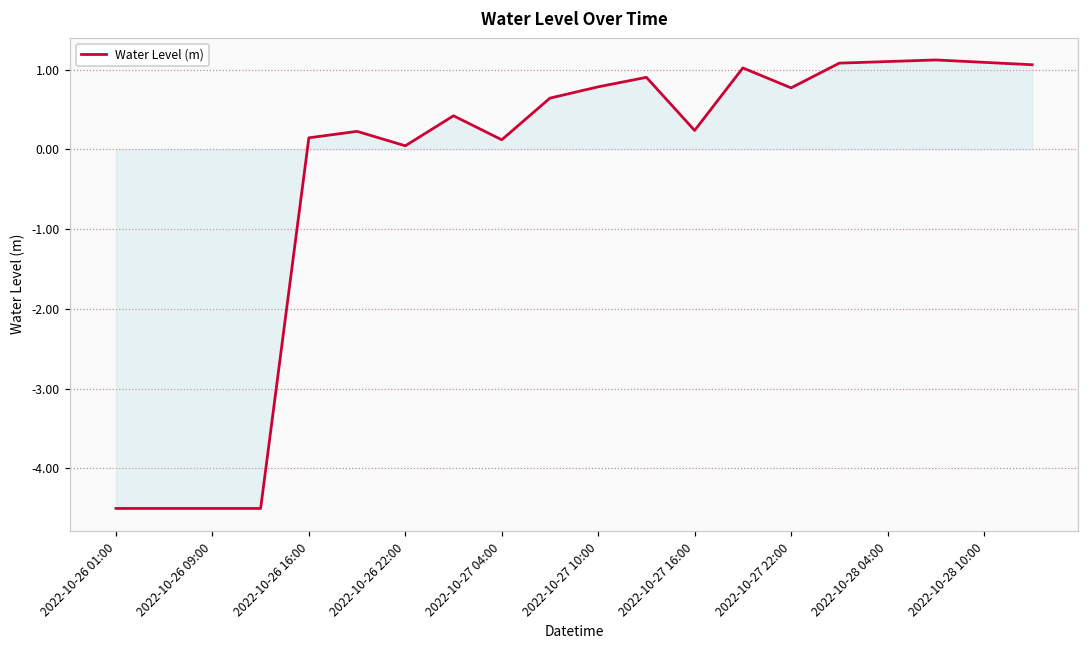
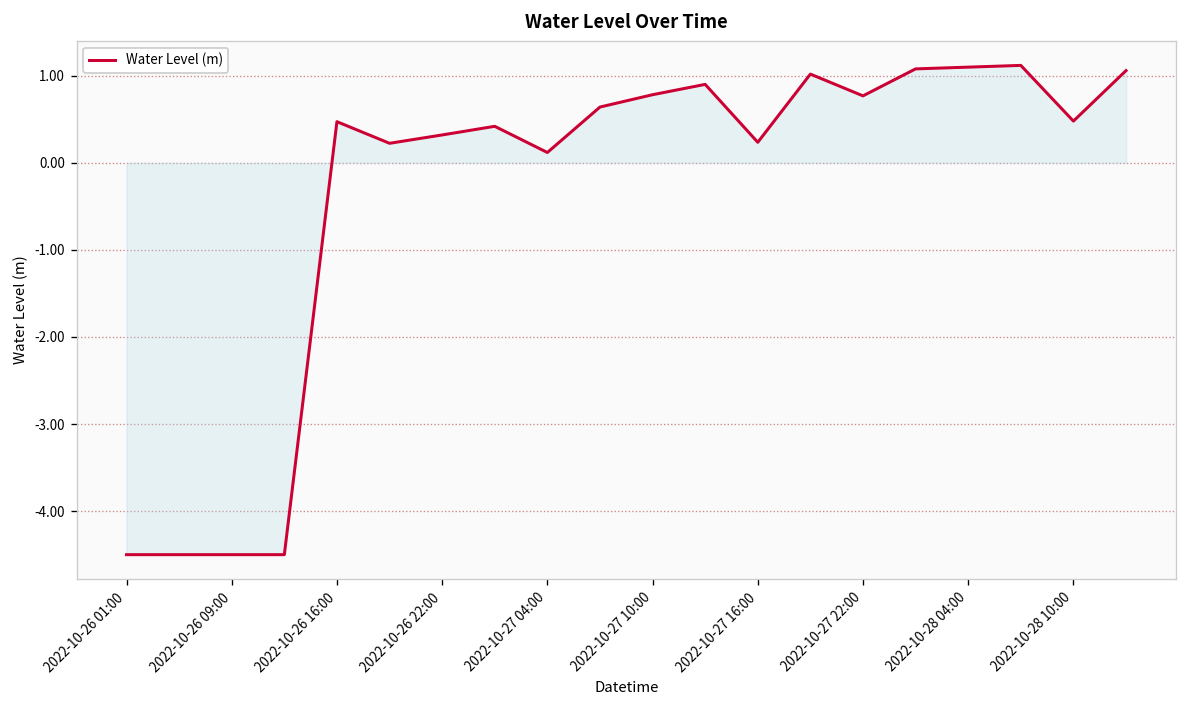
  {
    "Water Level (m)": {
      "2022-10-26 01:00": -4.5,
      "2022-10-26 09:00": -4.5,
-     "2022-10-26 16:00": 0.1,
-     "2022-10-26 22:00": 0.0,
-     "2022-10-28 10:00": 1.1
+     "2022-10-26 16:00": 0.5,
+     "2022-10-26 22:00": 0.3,
+     "2022-10-28 10:00": 0.5
    }
  }
